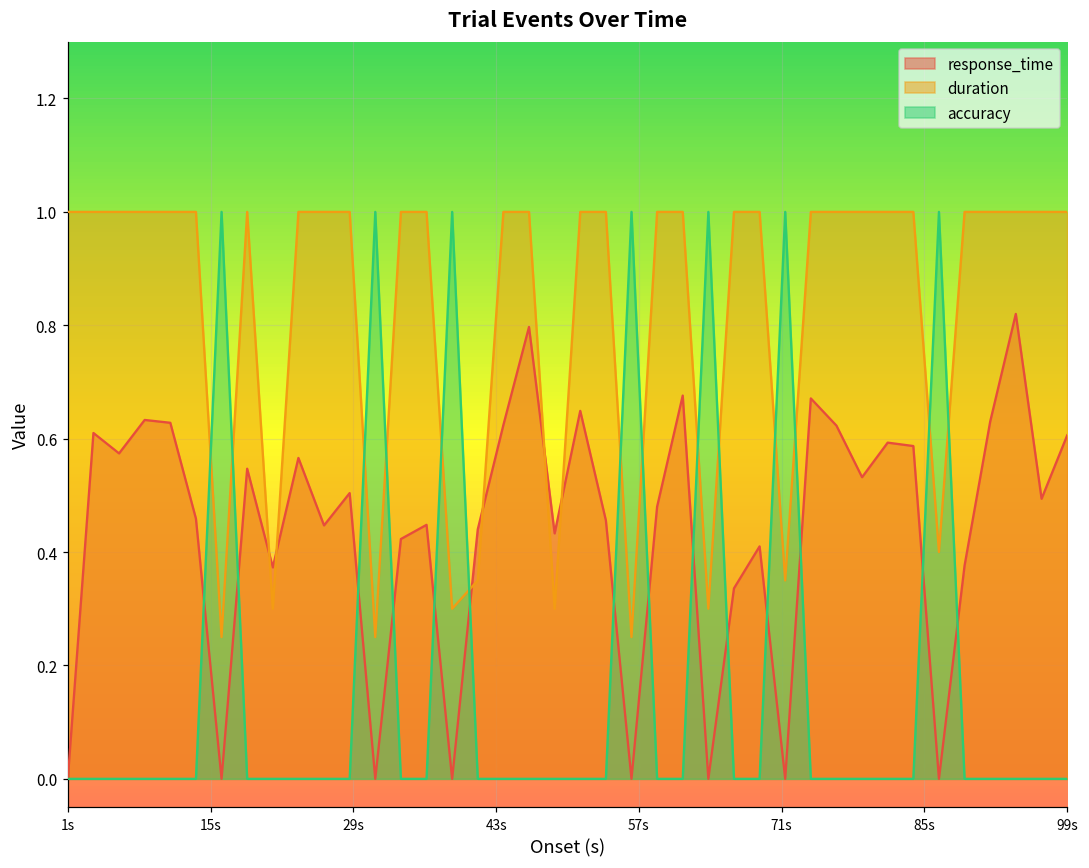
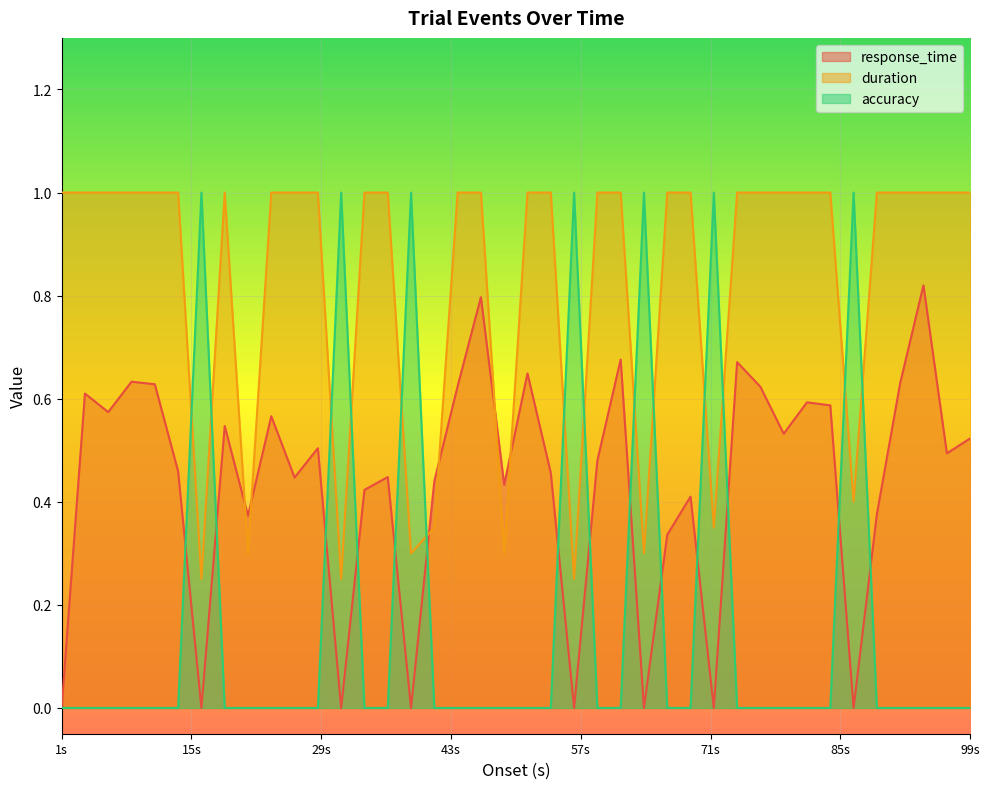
  {
    "response_time": {
-     "99s": 0.61
+     "99s": 0.52
    },
    "duration": {
      "1s": 1.00,
      "99s": 1.00
    },
    "accuracy": {
      "99s": 0.00
    }
  }
